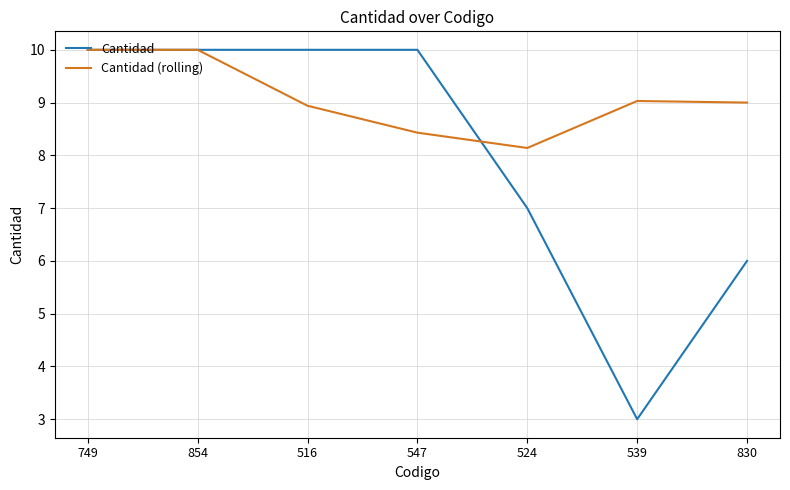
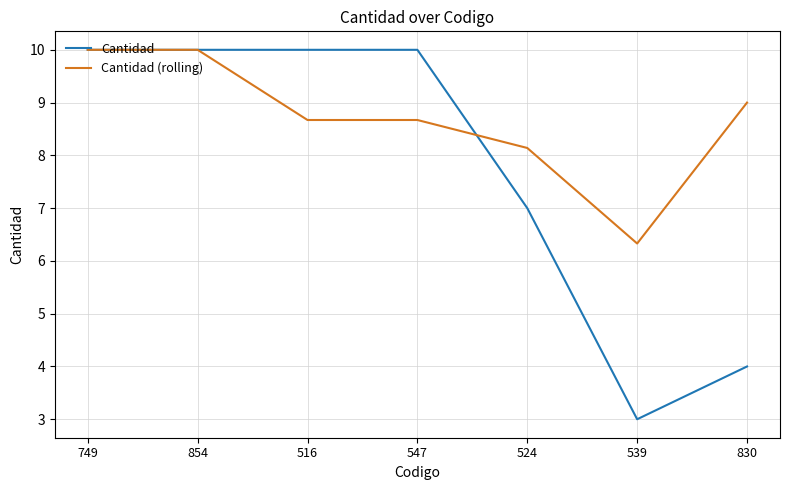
  {
    "Cantidad": {
      "516": 10,
      "547": 10,
      "524": 7,
      "539": 3,
-     "830": 6
+     "830": 4
    },
    "Cantidad (rolling)": {
-     "516": 8.9,
-     "547": 8.4,
+     "516": 8.7,
+     "547": 8.7,
      "524": 8.1,
-     "539": 9.0,
+     "539": 6.3,
      "830": 9.0
    }
  }
